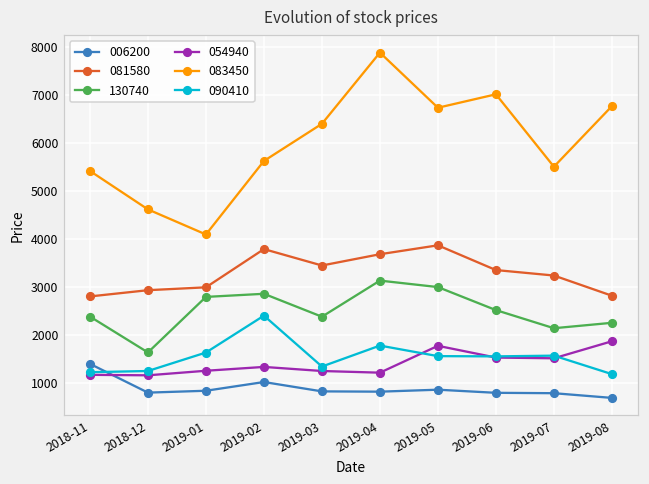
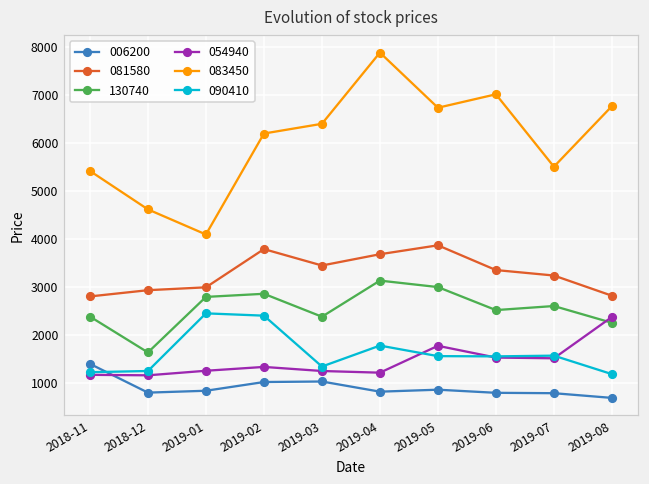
  {
    "006200": {
      "2018-11": 1400,
      "2018-12": 800,
      "2019-01": 800,
      "2019-02": 1000,
-     "2019-03": 800,
+     "2019-03": 1000,
      "2019-04": 800,
      "2019-05": 900,
      "2019-06": 800,
      "2019-07": 800,
      "2019-08": 700
    },
    "081580": {
      "2018-11": 2800,
      "2018-12": 2900,
      "2019-01": 3000,
      "2019-02": 3800,
      "2019-03": 3500,
      "2019-04": 3700,
      "2019-05": 3900,
      "2019-06": 3400,
      "2019-07": 3200,
      "2019-08": 2800
    },
    "130740": {
      "2018-11": 2400,
      "2018-12": 1600,
      "2019-01": 2800,
      "2019-02": 2900,
      "2019-03": 2400,
      "2019-04": 3100,
      "2019-05": 3000,
      "2019-06": 2500,
-     "2019-07": 2100,
+     "2019-07": 2600,
      "2019-08": 2300
    },
    "054940": {
      "2018-12": 1200,
      "2019-01": 1300,
      "2019-02": 1300,
      "2019-03": 1300,
      "2019-04": 1200,
      "2019-05": 1800,
-     "2019-08": 1900
+     "2019-08": 2400
    },
    "083450": {
      "2018-11": 5400,
      "2018-12": 4600,
      "2019-01": 4100,
-     "2019-02": 5600,
+     "2019-02": 6200,
      "2019-03": 6400,
      "2019-04": 7900,
      "2019-05": 6700,
      "2019-06": 7000,
      "2019-07": 5500,
      "2019-08": 6800
    },
    "090410": {
      "2018-12": 1300,
-     "2019-01": 1600,
+     "2019-01": 2500,
      "2019-02": 2400,
      "2019-03": 1300,
      "2019-04": 1800,
      "2019-05": 1600,
      "2019-08": 1200
    }
  }
